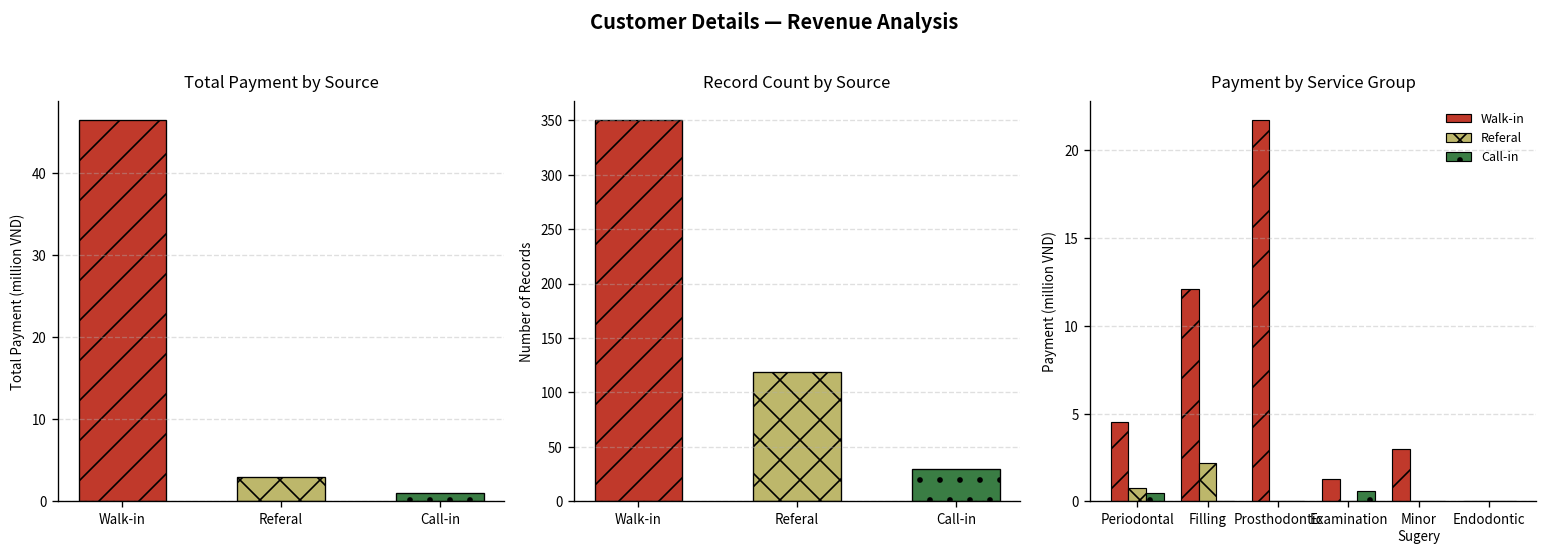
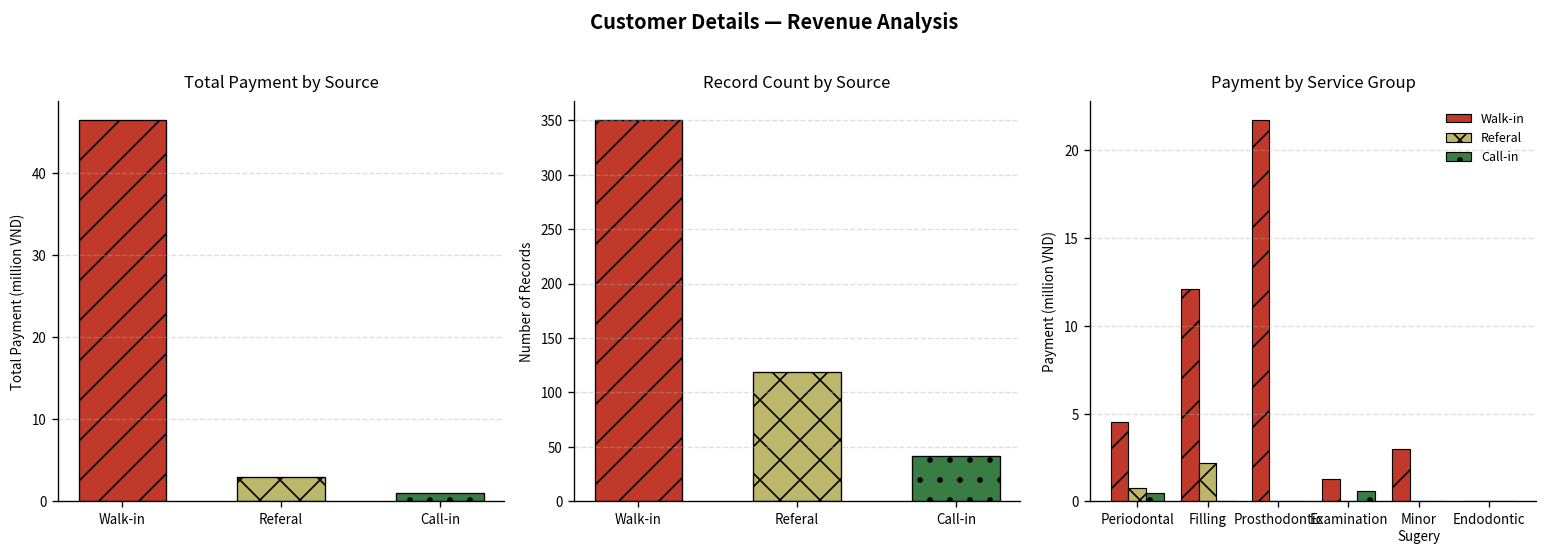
  {
    "Total Payment by Source": {
      "Walk-in": 46,
      "Referal": 3,
      "Call-in": 1
    },
    "Record Count by Source": {
      "Walk-in": 350,
      "Referal": 120,
-     "Call-in": 30
+     "Call-in": 40
    },
    "Payment by Service Group": {
      "Referal": {
        "Periodontal": 0.8,
        "Filling": 2.2,
        "Minor Sugery": 0.0,
        "Endodontic": 0.0
      }
    }
  }
